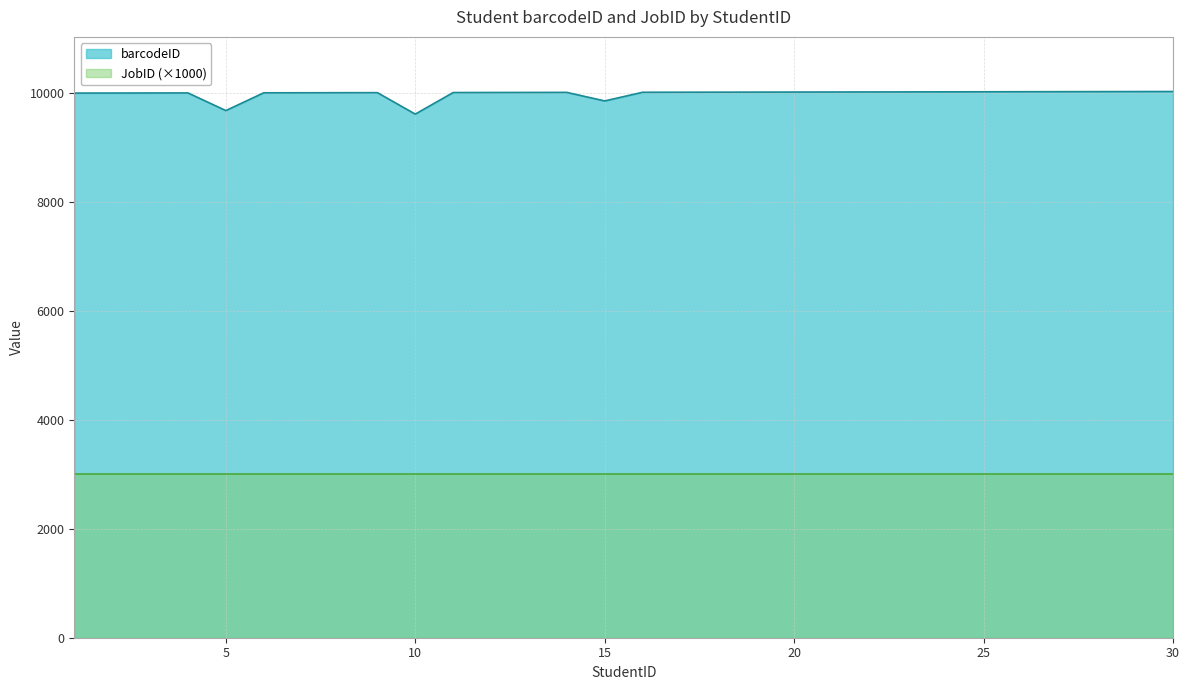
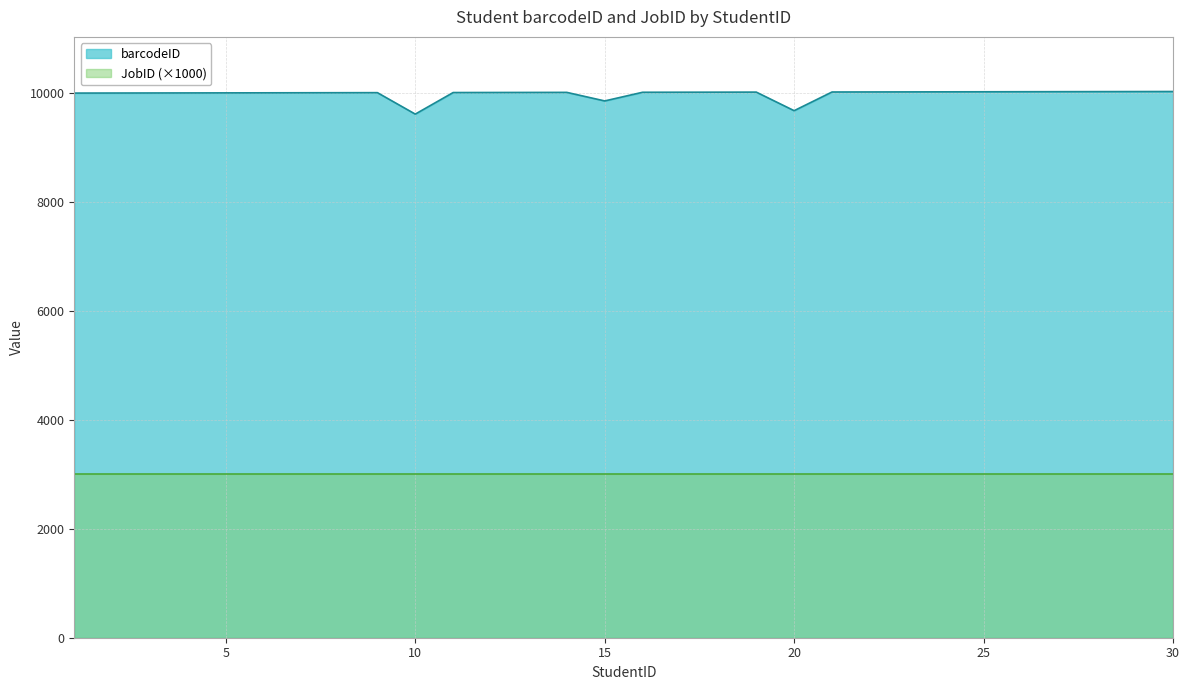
  {
    "barcodeID": {
-     "5": 9700,
+     "5": 10000,
      "10": 9600,
      "15": 9900,
-     "20": 10000,
+     "20": 9700,
      "25": 10000,
      "30": 10000
    },
    "JobID (×1000)": {
      "5": 3000,
      "10": 3000,
      "15": 3000,
      "20": 3000,
      "25": 3000,
      "30": 3000
    }
  }
